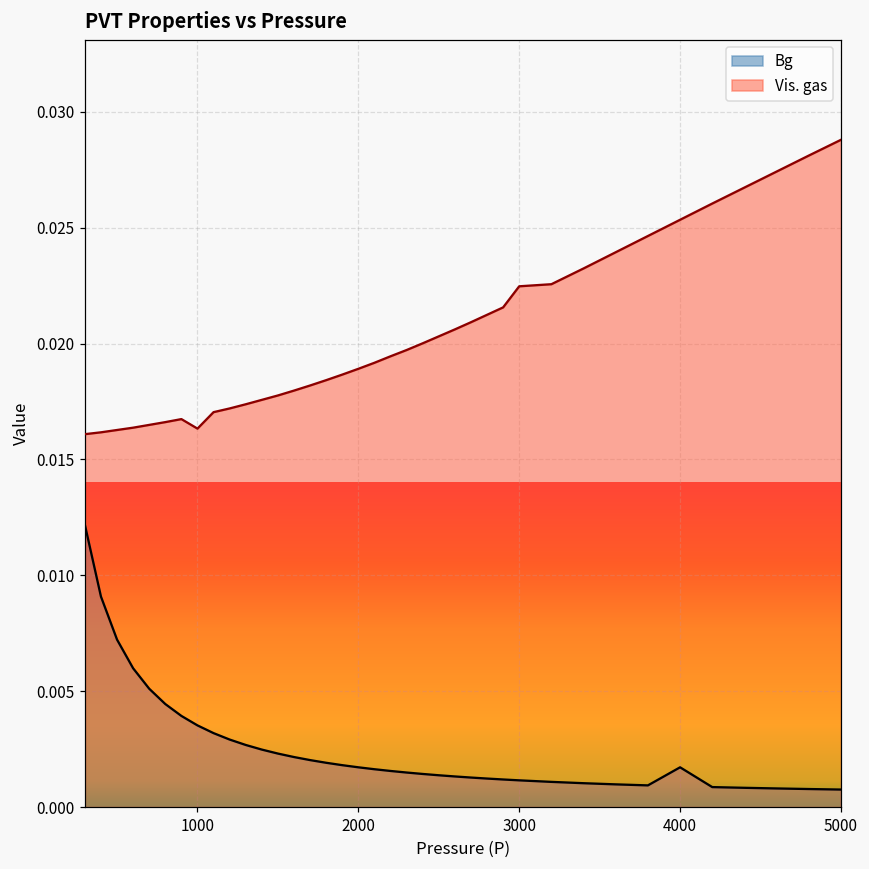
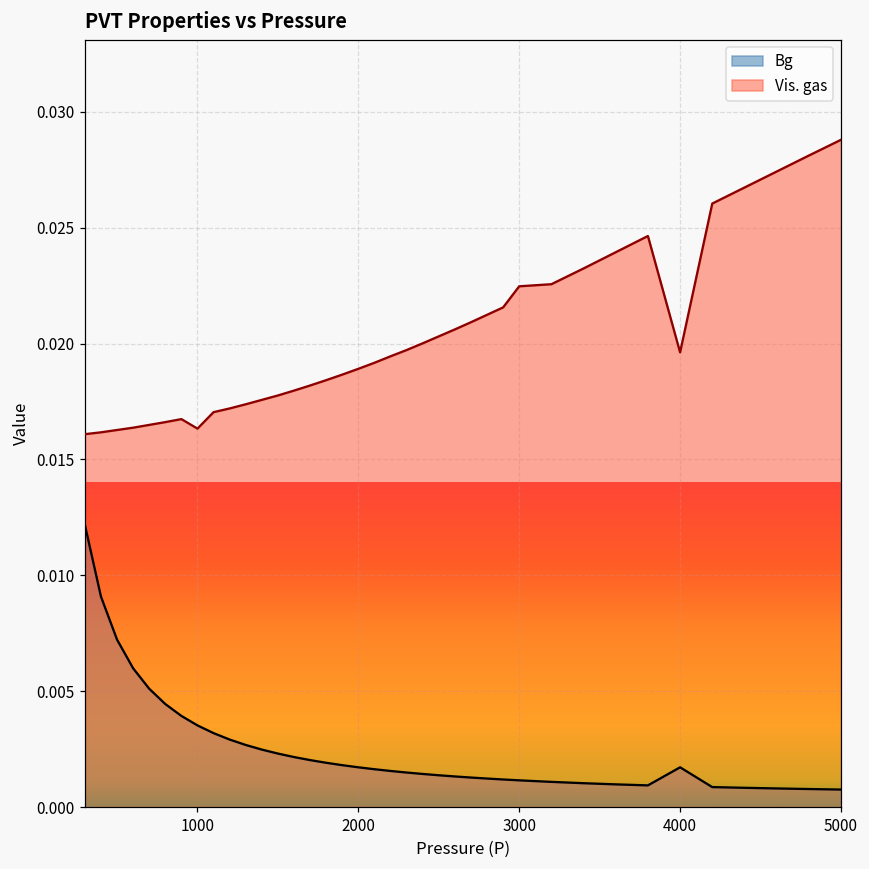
  {
    "Bg": {
      "1000": 0.0035,
      "2000": 0.0017,
      "3000": 0.0012,
      "4000": 0.0017,
      "5000": 0.0008
    },
    "Vis. gas": {
      "1000": 0.0163,
      "2000": 0.0189,
      "3000": 0.0225,
-     "4000": 0.0253,
+     "4000": 0.0196,
      "5000": 0.0288
    }
  }
